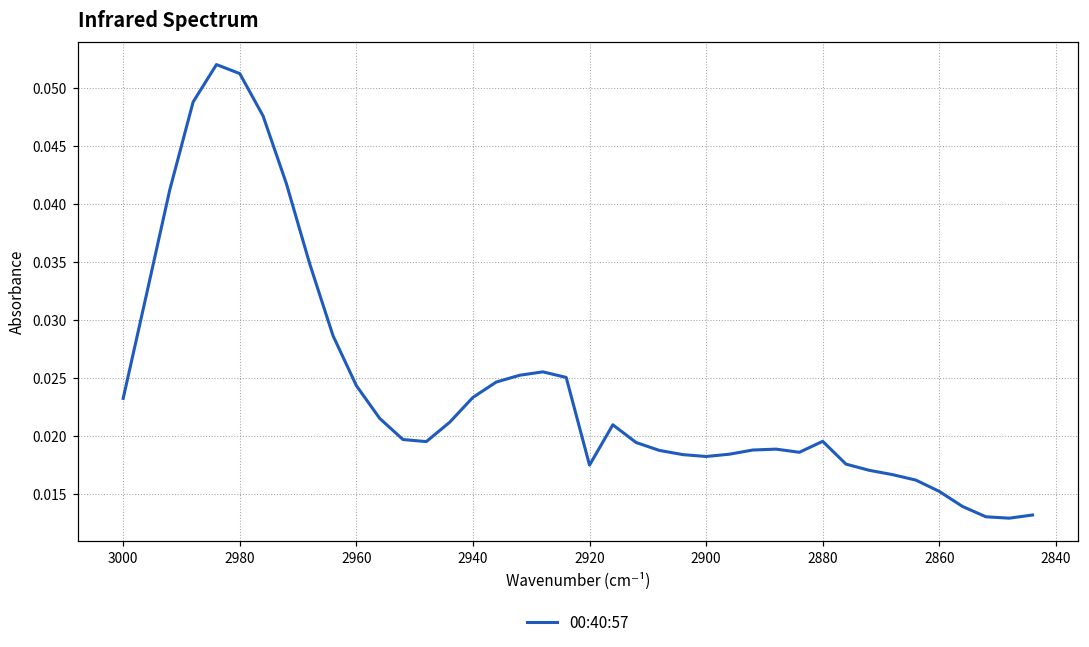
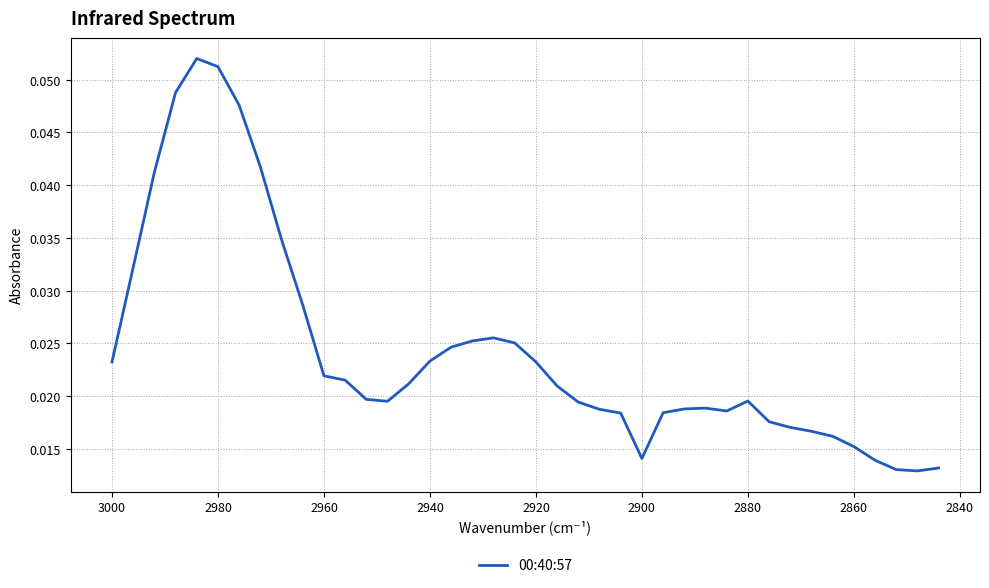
  {
    "3000": 0.0232,
    "2980": 0.0512,
-   "2960": 0.0243,
+   "2960": 0.0219,
    "2940": 0.0233,
-   "2920": 0.0175,
-   "2900": 0.0182,
+   "2920": 0.0232,
+   "2900": 0.0141,
    "2880": 0.0195,
    "2860": 0.0152
  }
